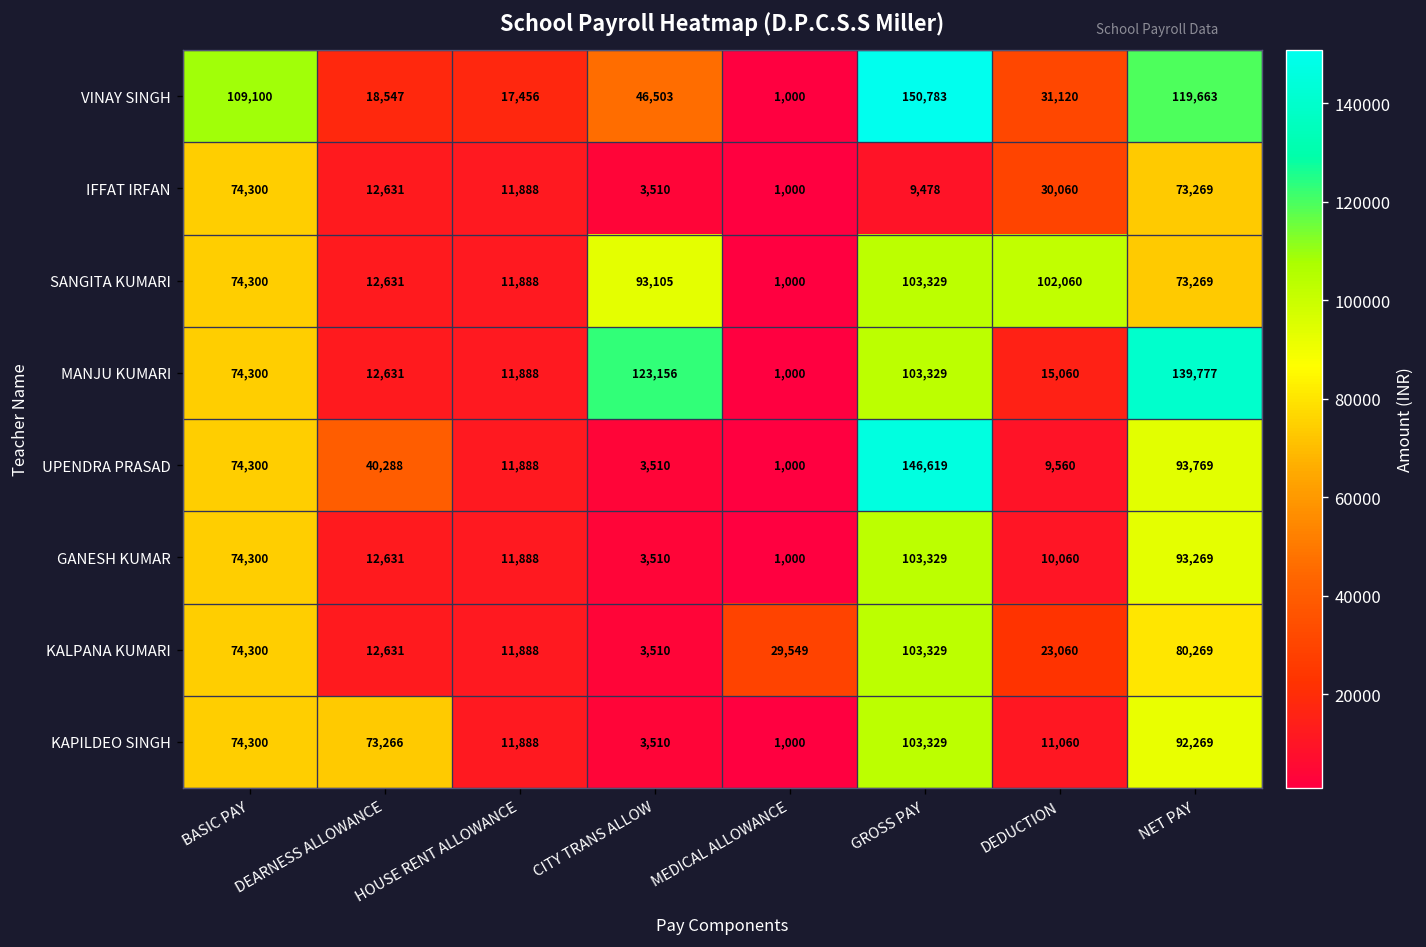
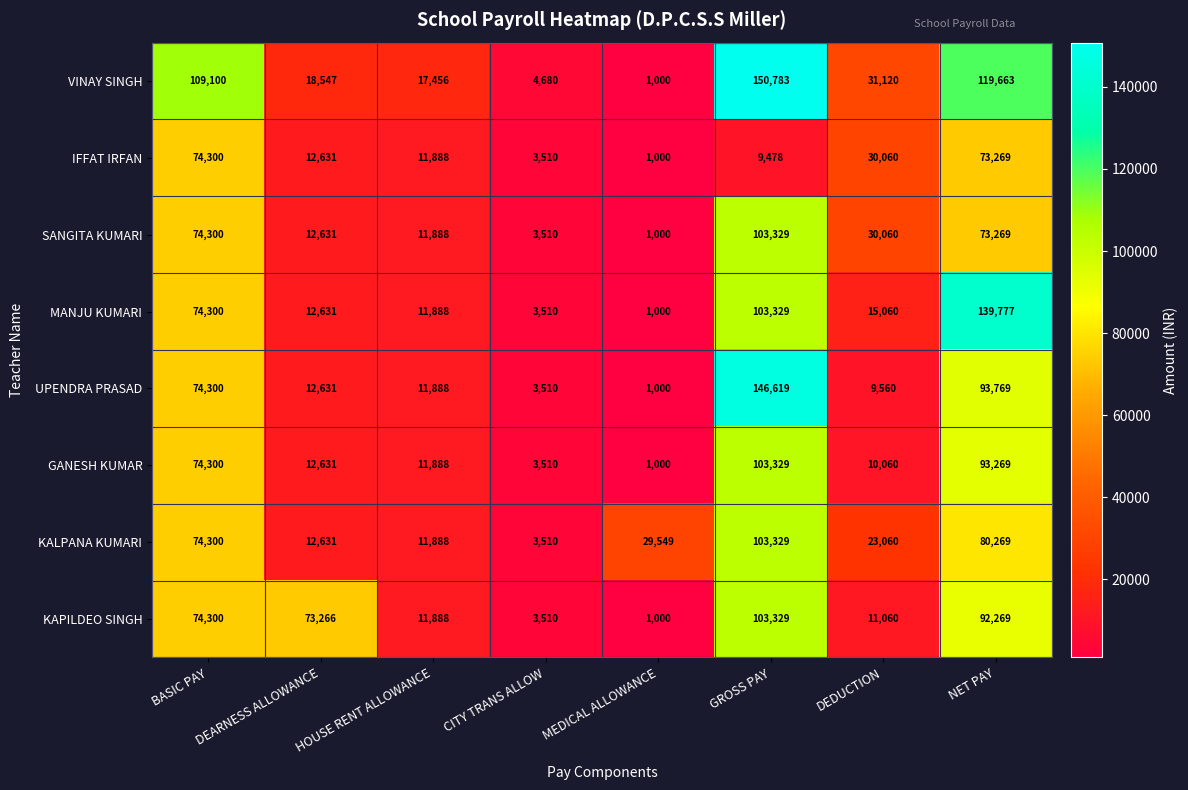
  {
    "VINAY SINGH": {
      "BASIC PAY": "109,100",
      "DEARNESS ALLOWANCE": "18,547",
      "HOUSE RENT ALLOWANCE": "17,456",
-     "CITY TRANS ALLOW": "46,503",
+     "CITY TRANS ALLOW": "4,680",
      "MEDICAL ALLOWANCE": "1,000",
      "GROSS PAY": "150,783",
      "DEDUCTION": "31,120",
      "NET PAY": "119,663"
    },
    "IFFAT IRFAN": {
      "BASIC PAY": "74,300",
      "DEARNESS ALLOWANCE": "12,631",
      "HOUSE RENT ALLOWANCE": "11,888",
      "CITY TRANS ALLOW": "3,510",
      "MEDICAL ALLOWANCE": "1,000",
      "GROSS PAY": "9,478",
      "DEDUCTION": "30,060",
      "NET PAY": "73,269"
    },
    "SANGITA KUMARI": {
      "BASIC PAY": "74,300",
      "DEARNESS ALLOWANCE": "12,631",
      "HOUSE RENT ALLOWANCE": "11,888",
-     "CITY TRANS ALLOW": "93,105",
+     "CITY TRANS ALLOW": "3,510",
      "MEDICAL ALLOWANCE": "1,000",
      "GROSS PAY": "103,329",
-     "DEDUCTION": "102,060",
+     "DEDUCTION": "30,060",
      "NET PAY": "73,269"
    },
    "MANJU KUMARI": {
      "BASIC PAY": "74,300",
      "DEARNESS ALLOWANCE": "12,631",
      "HOUSE RENT ALLOWANCE": "11,888",
-     "CITY TRANS ALLOW": "123,156",
+     "CITY TRANS ALLOW": "3,510",
      "MEDICAL ALLOWANCE": "1,000",
      "GROSS PAY": "103,329",
      "DEDUCTION": "15,060",
      "NET PAY": "139,777"
    },
    "UPENDRA PRASAD": {
      "BASIC PAY": "74,300",
-     "DEARNESS ALLOWANCE": "40,288",
+     "DEARNESS ALLOWANCE": "12,631",
      "HOUSE RENT ALLOWANCE": "11,888",
      "CITY TRANS ALLOW": "3,510",
      "MEDICAL ALLOWANCE": "1,000",
      "GROSS PAY": "146,619",
      "DEDUCTION": "9,560",
      "NET PAY": "93,769"
    },
    "GANESH KUMAR": {
      "BASIC PAY": "74,300",
      "DEARNESS ALLOWANCE": "12,631",
      "HOUSE RENT ALLOWANCE": "11,888",
      "CITY TRANS ALLOW": "3,510",
      "MEDICAL ALLOWANCE": "1,000",
      "GROSS PAY": "103,329",
      "DEDUCTION": "10,060",
      "NET PAY": "93,269"
    },
    "KALPANA KUMARI": {
      "BASIC PAY": "74,300",
      "DEARNESS ALLOWANCE": "12,631",
      "HOUSE RENT ALLOWANCE": "11,888",
      "CITY TRANS ALLOW": "3,510",
      "MEDICAL ALLOWANCE": "29,549",
      "GROSS PAY": "103,329",
      "DEDUCTION": "23,060",
      "NET PAY": "80,269"
    },
    "KAPILDEO SINGH": {
      "BASIC PAY": "74,300",
      "DEARNESS ALLOWANCE": "73,266",
      "HOUSE RENT ALLOWANCE": "11,888",
      "CITY TRANS ALLOW": "3,510",
      "MEDICAL ALLOWANCE": "1,000",
      "GROSS PAY": "103,329",
      "DEDUCTION": "11,060",
      "NET PAY": "92,269"
    }
  }
